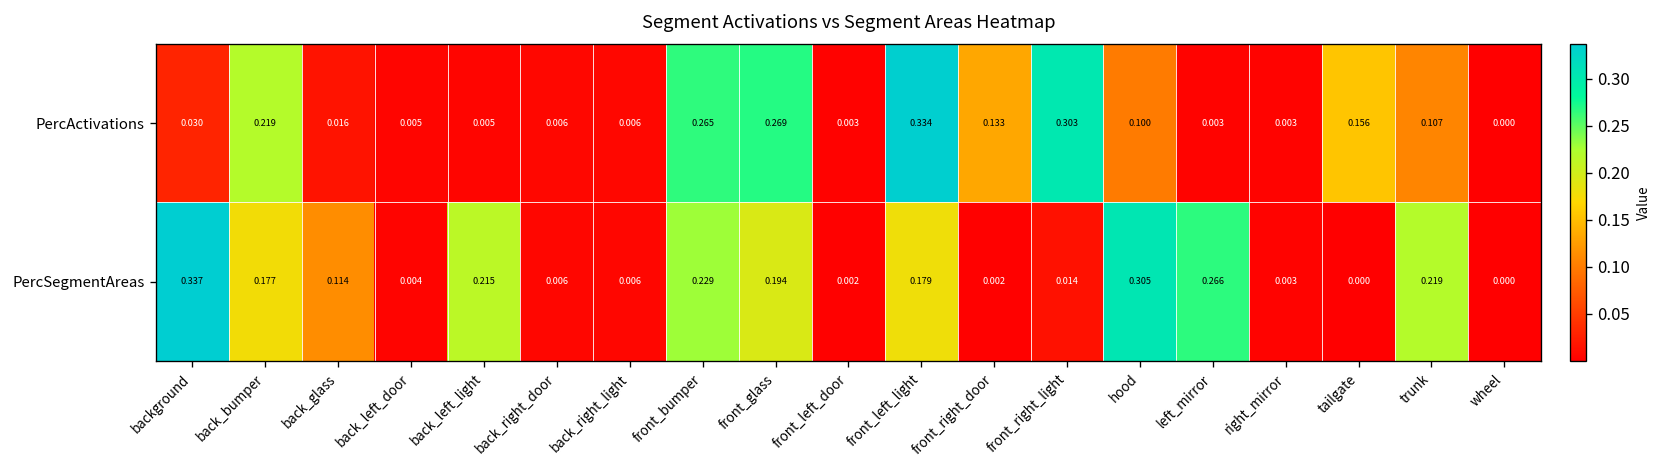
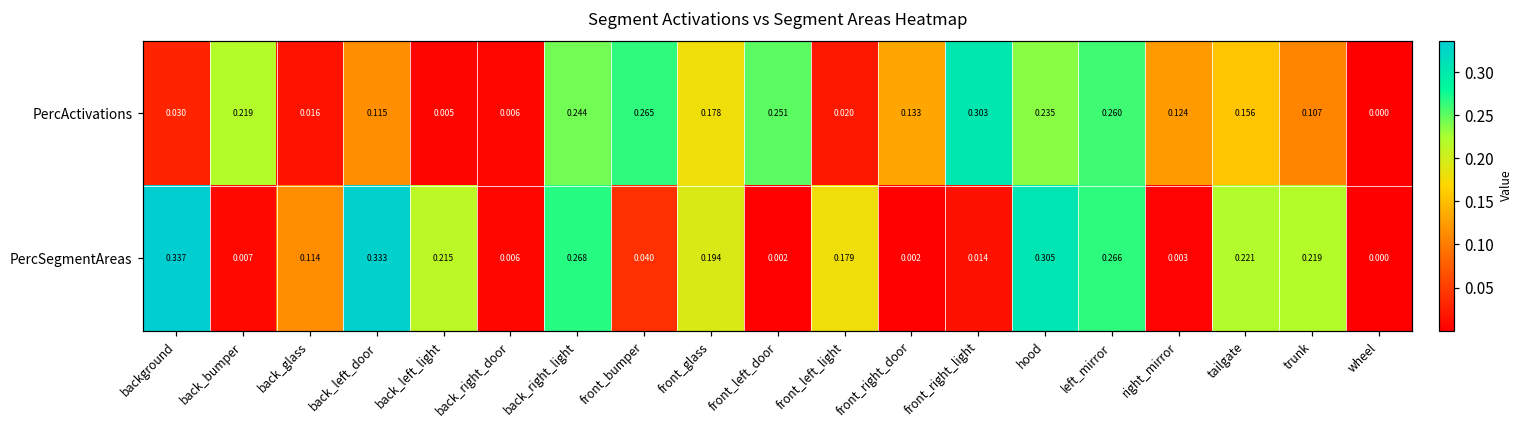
  {
    "PercActivations": {
      "background": 0.030,
      "back_bumper": 0.219,
      "back_glass": 0.016,
-     "back_left_door": 0.005,
+     "back_left_door": 0.115,
      "back_left_light": 0.005,
      "back_right_door": 0.006,
-     "back_right_light": 0.006,
+     "back_right_light": 0.244,
      "front_bumper": 0.265,
-     "front_glass": 0.269,
-     "front_left_door": 0.003,
-     "front_left_light": 0.334,
+     "front_glass": 0.178,
+     "front_left_door": 0.251,
+     "front_left_light": 0.020,
      "front_right_door": 0.133,
      "front_right_light": 0.303,
-     "hood": 0.100,
-     "left_mirror": 0.003,
-     "right_mirror": 0.003,
+     "hood": 0.235,
+     "left_mirror": 0.260,
+     "right_mirror": 0.124,
      "tailgate": 0.156,
      "trunk": 0.107,
      "wheel": 0.000
    },
    "PercSegmentAreas": {
      "background": 0.337,
-     "back_bumper": 0.177,
+     "back_bumper": 0.007,
      "back_glass": 0.114,
-     "back_left_door": 0.004,
+     "back_left_door": 0.333,
      "back_left_light": 0.215,
      "back_right_door": 0.006,
-     "back_right_light": 0.006,
-     "front_bumper": 0.229,
+     "back_right_light": 0.268,
+     "front_bumper": 0.040,
      "front_glass": 0.194,
      "front_left_door": 0.002,
      "front_left_light": 0.179,
      "front_right_door": 0.002,
      "front_right_light": 0.014,
      "hood": 0.305,
      "left_mirror": 0.266,
      "right_mirror": 0.003,
-     "tailgate": 0.000,
+     "tailgate": 0.221,
      "trunk": 0.219,
      "wheel": 0.000
    }
  }
